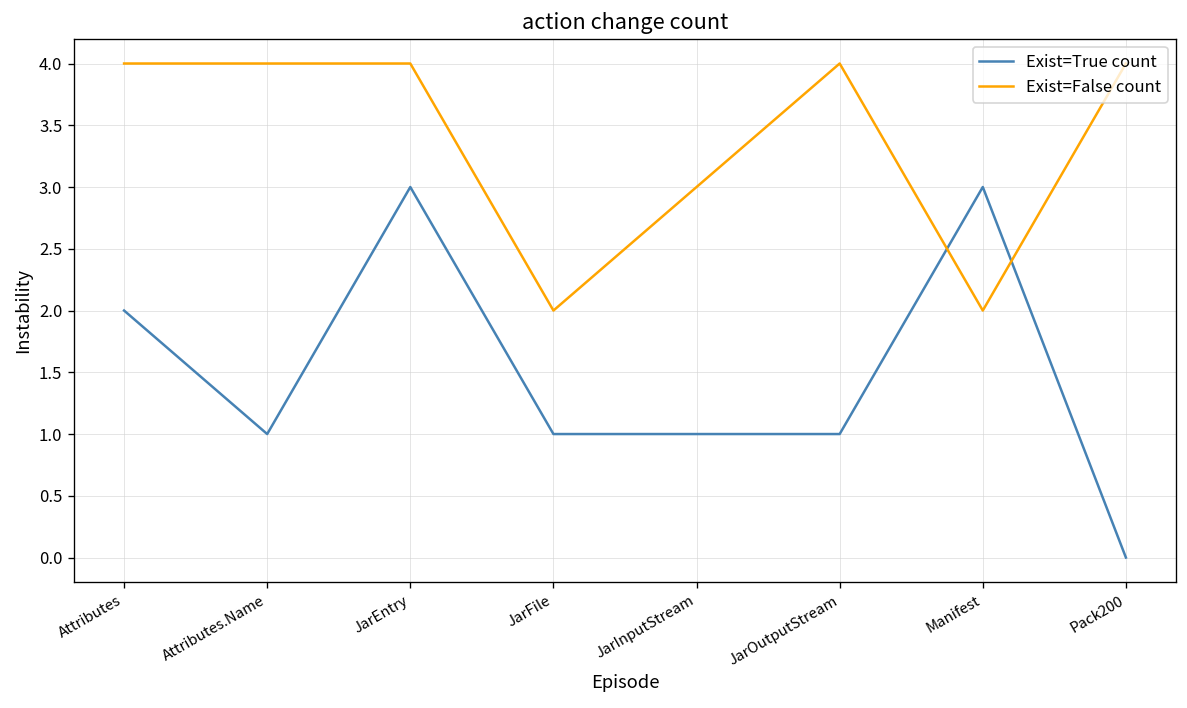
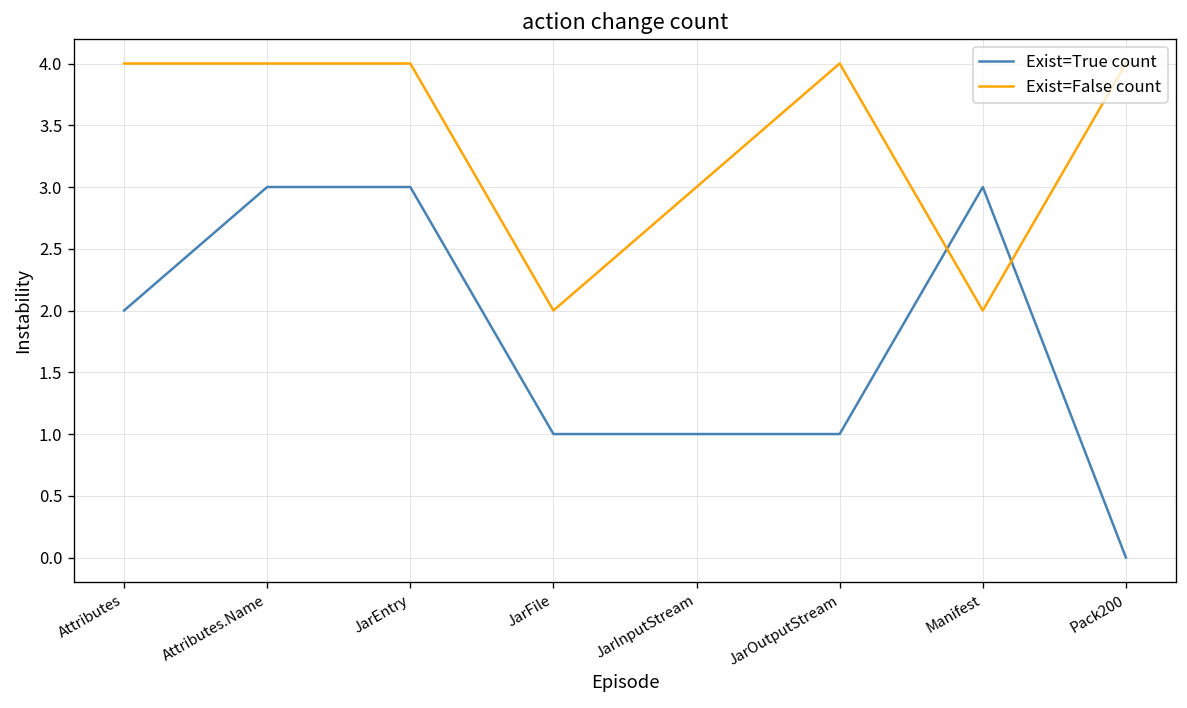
  {
    "Exist=True count": {
      "Attributes": 2,
-     "Attributes.Name": 1,
+     "Attributes.Name": 3,
      "JarEntry": 3,
      "JarFile": 1,
      "JarInputStream": 1,
      "JarOutputStream": 1,
      "Manifest": 3,
      "Pack200": 0
    },
    "Exist=False count": {
      "Attributes": 4,
      "Attributes.Name": 4,
      "JarEntry": 4,
      "JarFile": 2,
      "JarInputStream": 3,
      "JarOutputStream": 4,
      "Manifest": 2
    }
  }
